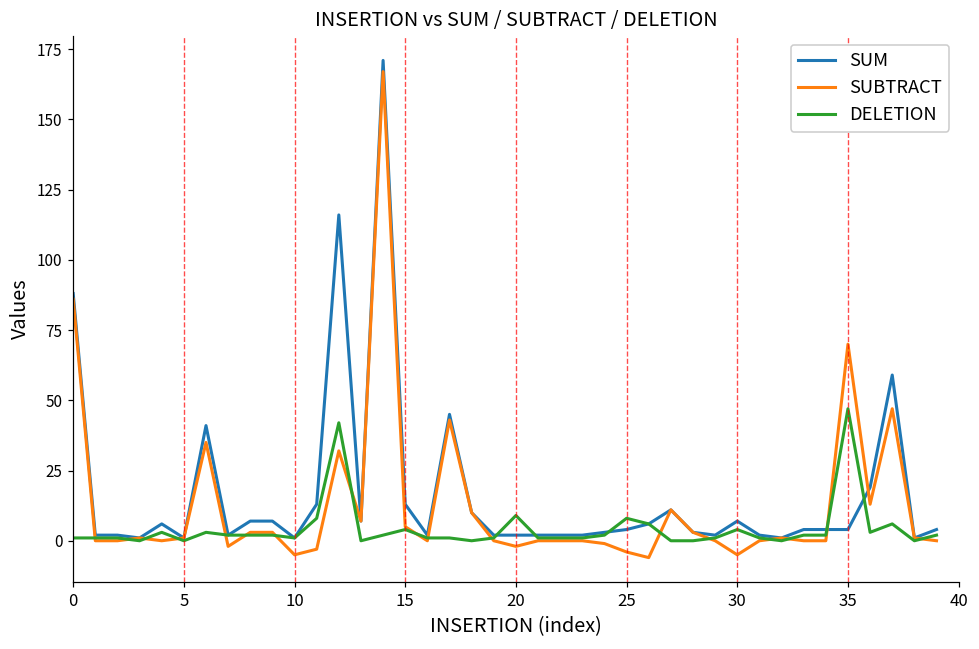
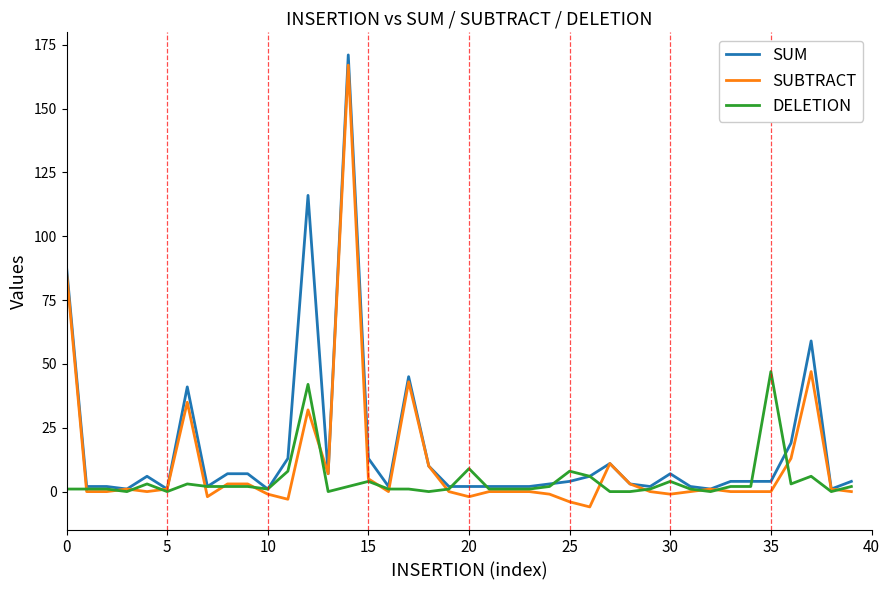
  {
    "SUM": {
      "0": 88,
      "15": 13,
      "20": 2,
      "25": 4,
      "30": 7,
      "35": 4
    },
    "SUBTRACT": {
      "0": 86,
-     "10": -5,
+     "10": -1,
      "15": 5,
      "20": -2,
      "25": -4,
-     "30": -5,
-     "35": 70
+     "30": -1,
+     "35": 0
    },
    "DELETION": {
      "0": 1,
      "5": 0,
      "15": 4,
      "20": 9,
      "25": 8,
      "30": 4,
      "35": 47
    }
  }
